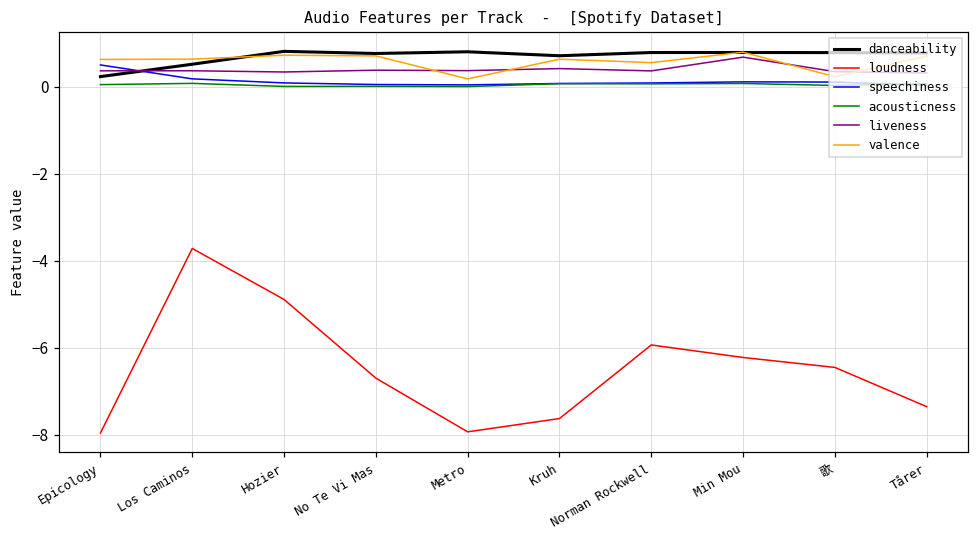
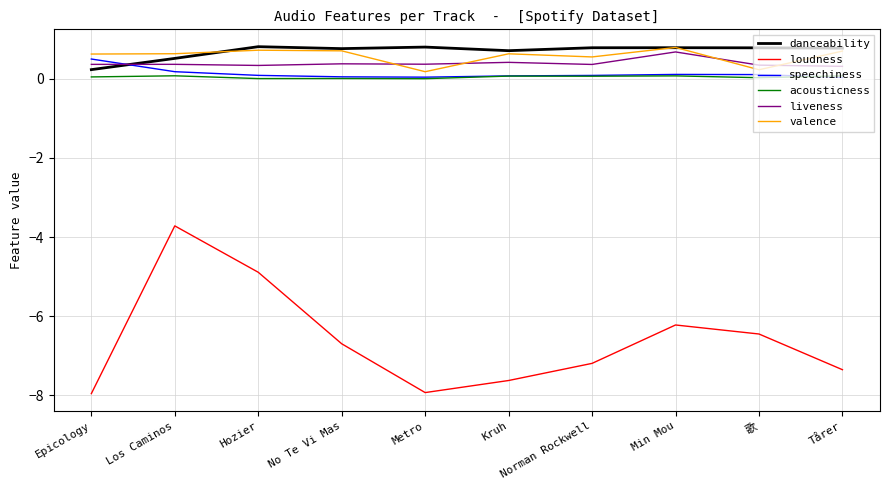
  {
    "danceability": {
      "Epicology": 0.2,
      "Los Caminos": 0.5,
      "Hozier": 0.8,
      "Metro": 0.8,
      "Kruh": 0.7,
      "Norman Rockwell": 0.8
    },
    "loudness": {
      "Epicology": -8.0,
      "Los Caminos": -3.7,
      "Hozier": -4.9,
      "No Te Vi Mas": -6.7,
      "Metro": -7.9,
      "Kruh": -7.6,
-     "Norman Rockwell": -5.9,
+     "Norman Rockwell": -7.2,
      "Min Mou": -6.2,
      "歌": -6.5,
      "Tårer": -7.4
    },
    "speechiness": {
      "Epicology": 0.5,
      "Los Caminos": 0.2,
      "Hozier": 0.1
    },
    "acousticness": {
      "Epicology": 0.0,
      "Los Caminos": 0.1,
      "Hozier": 0.0
    },
    "liveness": {
      "Epicology": 0.4,
      "Los Caminos": 0.4,
      "Hozier": 0.3,
      "No Te Vi Mas": 0.4,
      "Metro": 0.4,
      "Kruh": 0.4,
      "Norman Rockwell": 0.4,
      "Min Mou": 0.7
    },
    "valence": {
      "Epicology": 0.6,
      "Los Caminos": 0.6,
      "Hozier": 0.7,
      "Metro": 0.2,
      "Kruh": 0.6,
      "Norman Rockwell": 0.6
    }
  }
